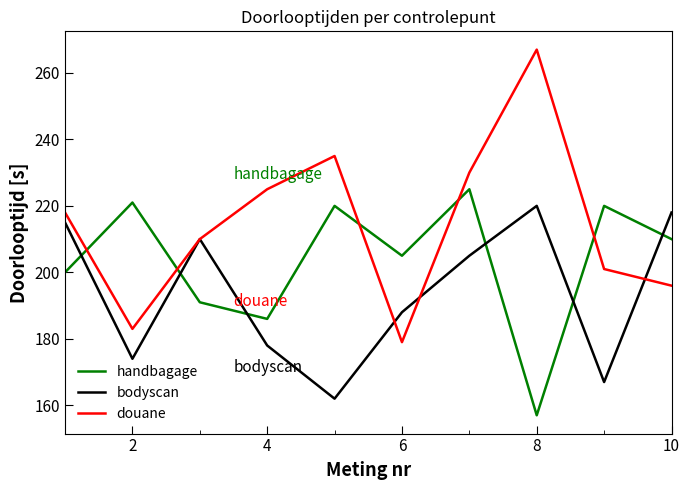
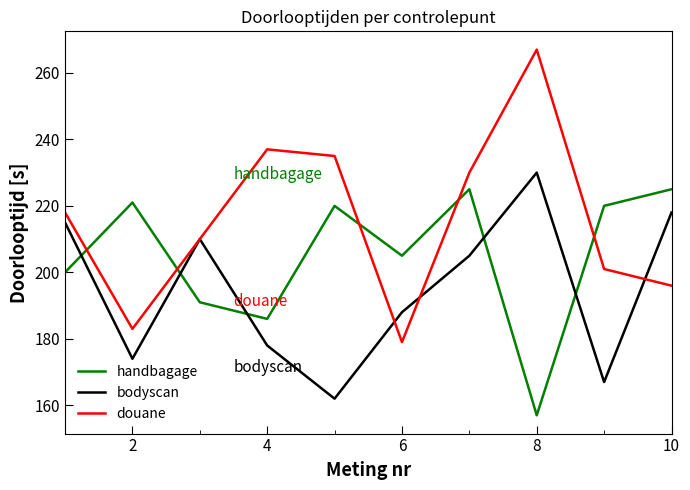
  {
    "handbagage": {
      "2": 221,
      "4": 186,
      "6": 205,
      "8": 157,
-     "10": 210
+     "10": 225
    },
    "bodyscan": {
      "2": 174,
      "4": 178,
      "6": 188,
-     "8": 220,
+     "8": 230,
      "10": 218
    },
    "douane": {
      "2": 183,
-     "4": 225,
+     "4": 237,
      "6": 179,
      "8": 267,
      "10": 196
    }
  }
